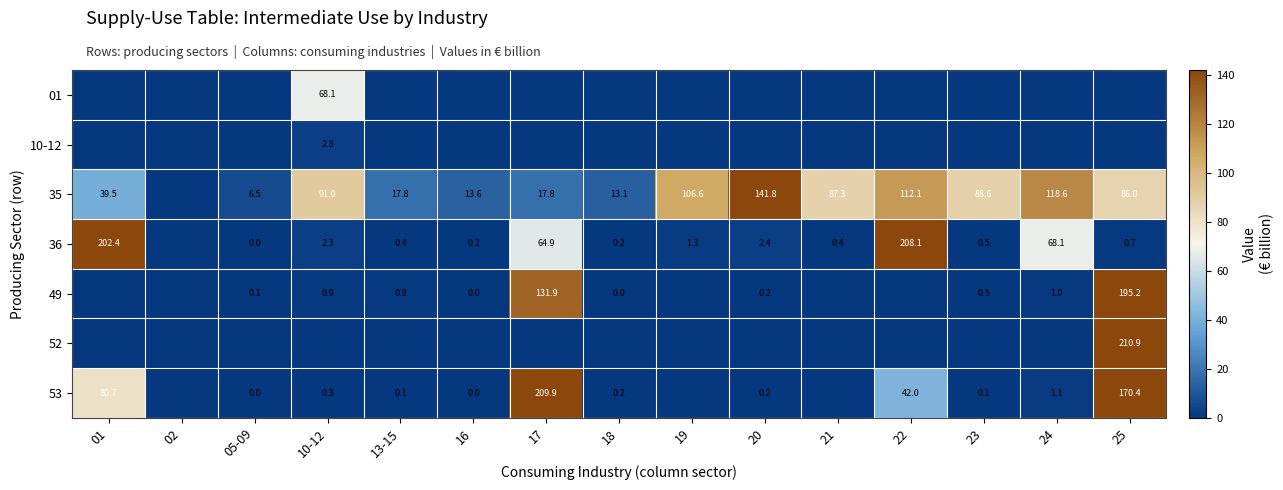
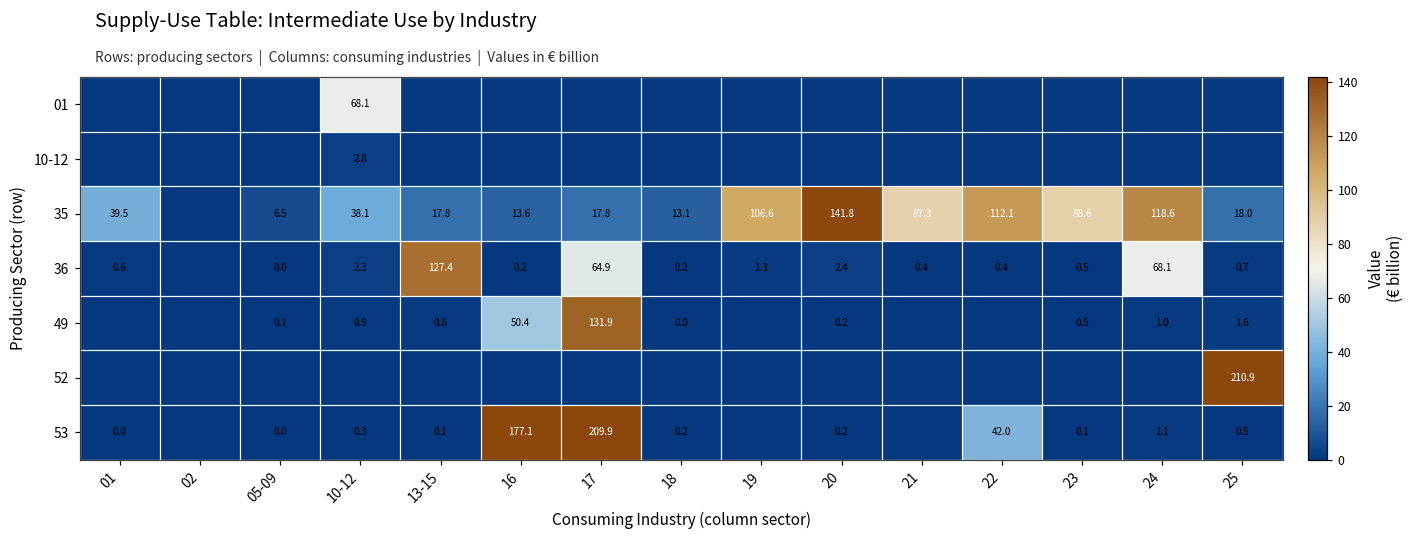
  {
    "01": {
      "10-12": 68.1
    },
    "10-12": {
      "10-12": 2.8
    },
    "35": {
      "01": 39.5,
      "05-09": 6.5,
-     "10-12": 91.0,
+     "10-12": 38.1,
      "13-15": 17.8,
      "16": 13.6,
      "17": 17.8,
      "18": 13.1,
      "19": 106.6,
      "20": 141.8,
      "21": 87.3,
      "22": 112.1,
      "23": 88.6,
      "24": 118.6,
-     "25": 86.0
+     "25": 18.0
    },
    "36": {
-     "01": 202.4,
+     "01": 0.6,
      "05-09": 0.0,
      "10-12": 2.3,
-     "13-15": 0.4,
+     "13-15": 127.4,
      "16": 0.2,
      "17": 64.9,
      "18": 0.2,
      "19": 1.3,
      "20": 2.4,
      "21": 0.4,
-     "22": 208.1,
+     "22": 0.4,
      "23": 0.5,
      "24": 68.1,
      "25": 0.7
    },
    "49": {
      "05-09": 0.1,
      "10-12": 0.9,
      "13-15": 0.8,
-     "16": 0.0,
+     "16": 50.4,
      "17": 131.9,
      "18": 0.0,
      "20": 0.2,
      "23": 0.5,
      "24": 1.0,
-     "25": 195.2
+     "25": 1.6
    },
    "52": {
      "25": 210.9
    },
    "53": {
-     "01": 80.7,
+     "01": 0.0,
      "05-09": 0.0,
      "10-12": 0.3,
      "13-15": 0.1,
-     "16": 0.0,
+     "16": 177.1,
      "17": 209.9,
      "18": 0.2,
      "20": 0.2,
      "22": 42.0,
      "23": 0.1,
      "24": 1.1,
-     "25": 170.4
+     "25": 0.5
    }
  }
